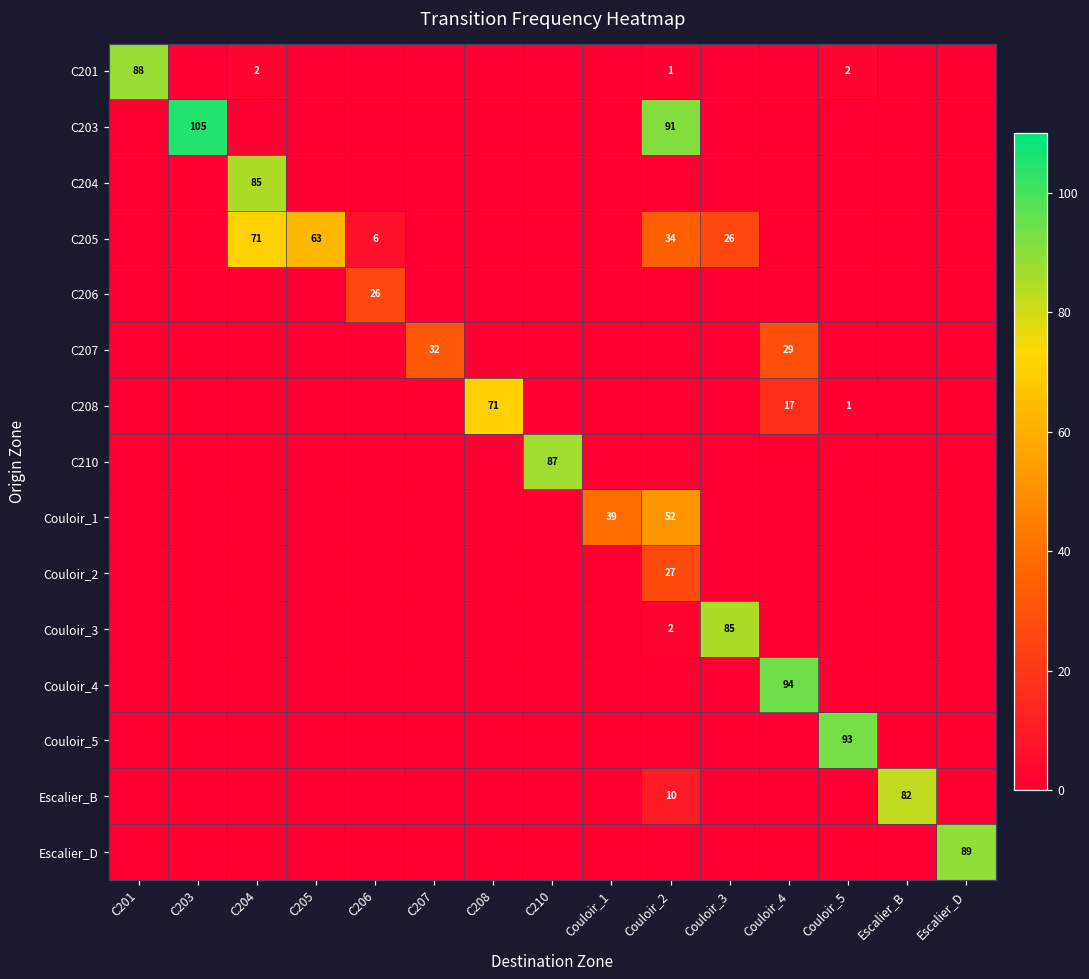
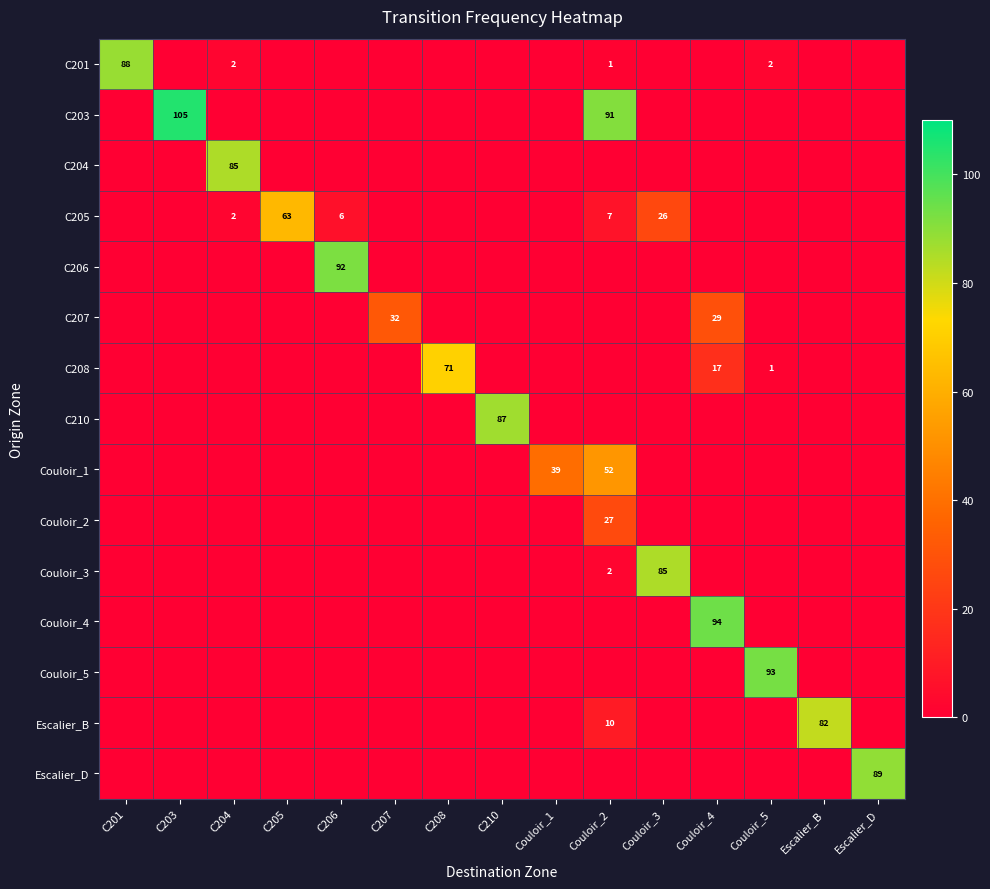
  {
    "C201": {
      "C201": 88,
      "C204": 2,
      "Couloir_2": 1,
      "Couloir_5": 2
    },
    "C203": {
      "C203": 105,
      "Couloir_2": 91
    },
    "C204": {
      "C204": 85
    },
    "C205": {
-     "C204": 71,
+     "C204": 2,
      "C205": 63,
      "C206": 6,
-     "Couloir_2": 34,
+     "Couloir_2": 7,
      "Couloir_3": 26
    },
    "C206": {
-     "C206": 26
+     "C206": 92
    },
    "C207": {
      "C207": 32,
      "Couloir_4": 29
    },
    "C208": {
      "C208": 71,
      "Couloir_4": 17,
      "Couloir_5": 1
    },
    "C210": {
      "C210": 87
    },
    "Couloir_1": {
      "Couloir_1": 39,
      "Couloir_2": 52
    },
    "Couloir_2": {
      "Couloir_2": 27
    },
    "Couloir_3": {
      "Couloir_2": 2,
      "Couloir_3": 85
    },
    "Couloir_4": {
      "Couloir_4": 94
    },
    "Couloir_5": {
      "Couloir_5": 93
    },
    "Escalier_B": {
      "Couloir_2": 10,
      "Escalier_B": 82
    },
    "Escalier_D": {
      "Escalier_D": 89
    }
  }
